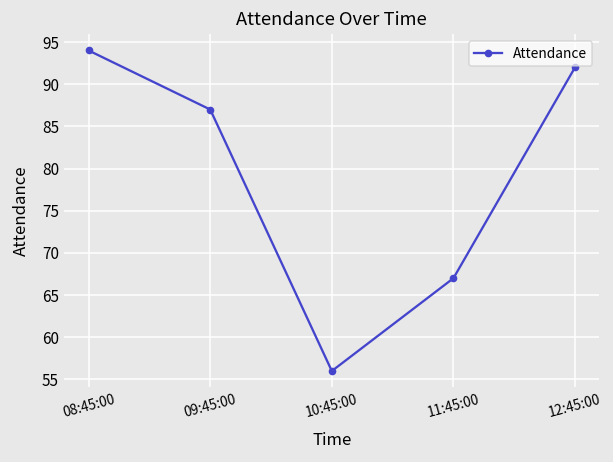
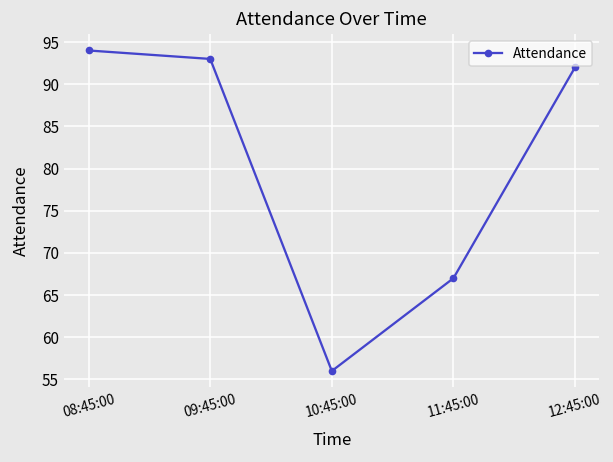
  {
    "08:45:00": 94,
-   "09:45:00": 87,
+   "09:45:00": 93,
    "10:45:00": 56,
    "11:45:00": 67,
    "12:45:00": 92
  }
